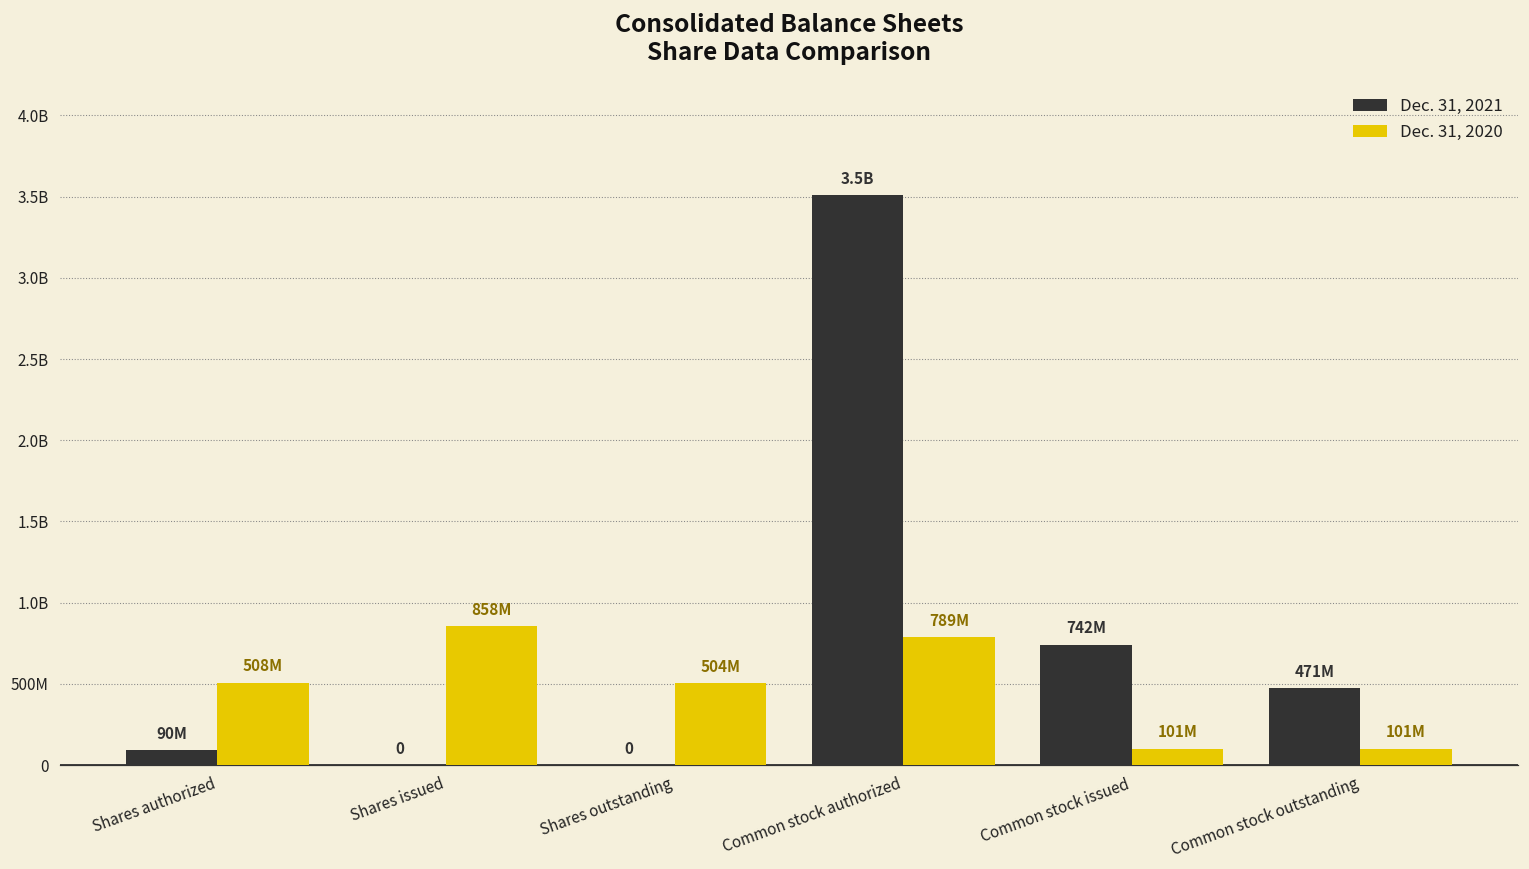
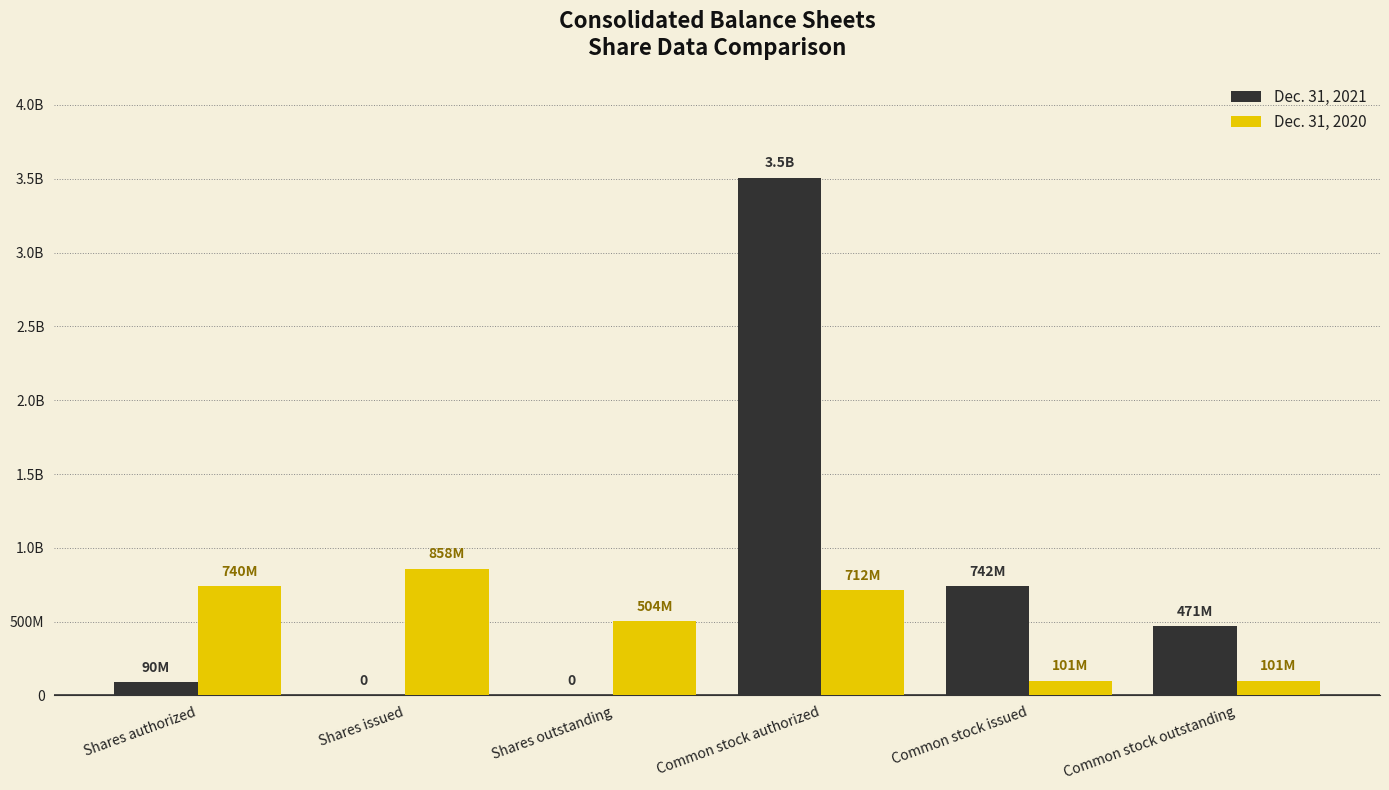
  {
    "Dec. 31, 2021": {
      "Shares authorized": "90M",
      "Shares issued": "0",
      "Shares outstanding": "0",
      "Common stock authorized": "3.5B",
      "Common stock issued": "742M",
      "Common stock outstanding": "471M"
    },
    "Dec. 31, 2020": {
-     "Shares authorized": "508M",
+     "Shares authorized": "740M",
      "Shares issued": "858M",
      "Shares outstanding": "504M",
-     "Common stock authorized": "789M",
+     "Common stock authorized": "712M",
      "Common stock issued": "101M",
      "Common stock outstanding": "101M"
    }
  }
